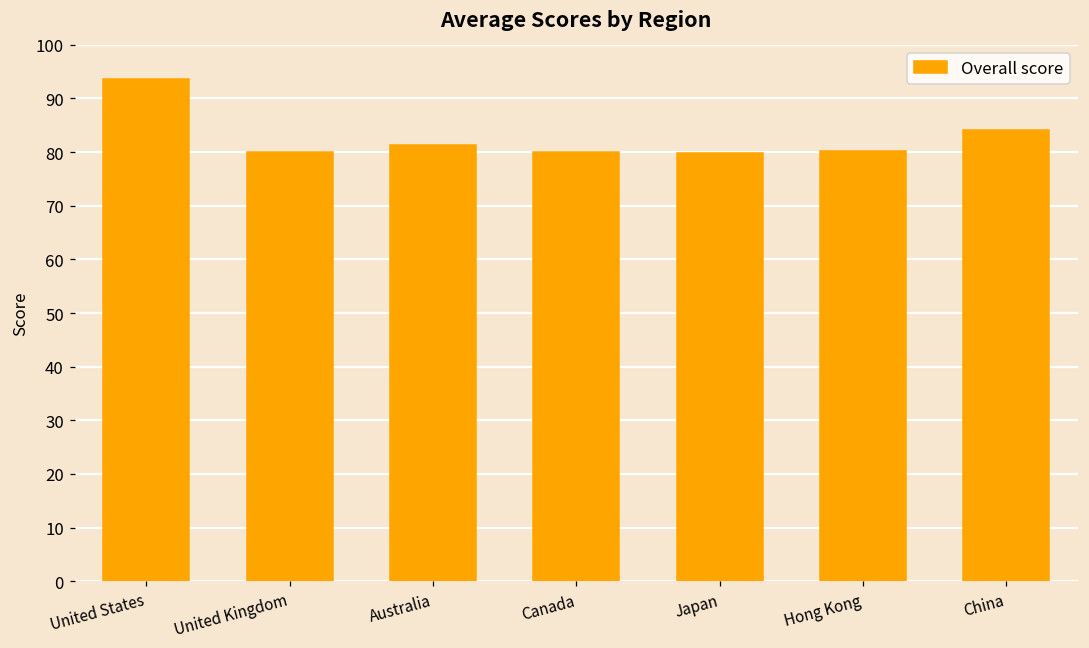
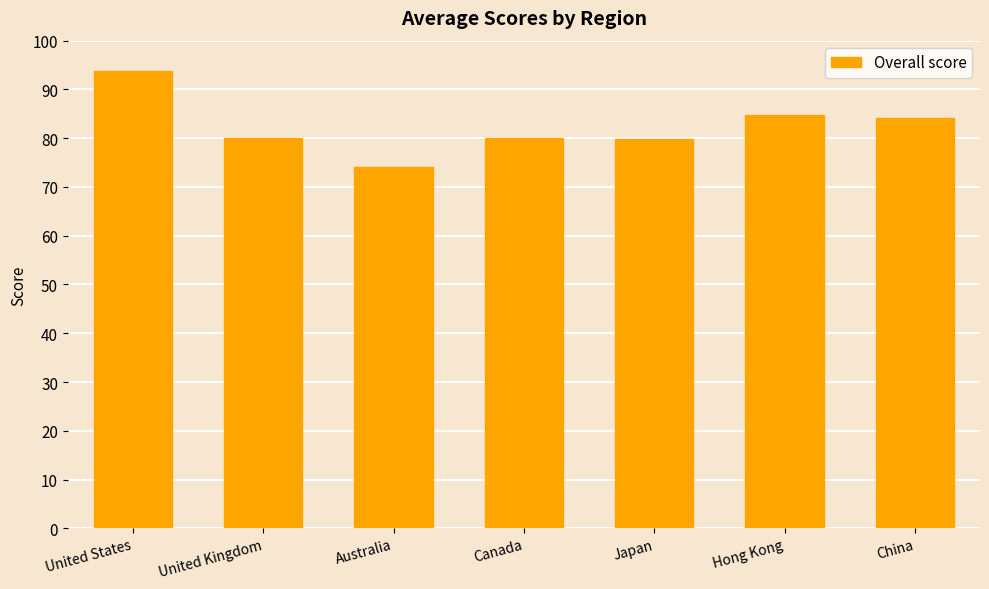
  {
    "United States": 94,
    "United Kingdom": 80,
-   "Australia": 81,
+   "Australia": 74,
    "Canada": 80,
    "Japan": 80,
-   "Hong Kong": 80,
+   "Hong Kong": 85,
    "China": 84
  }
